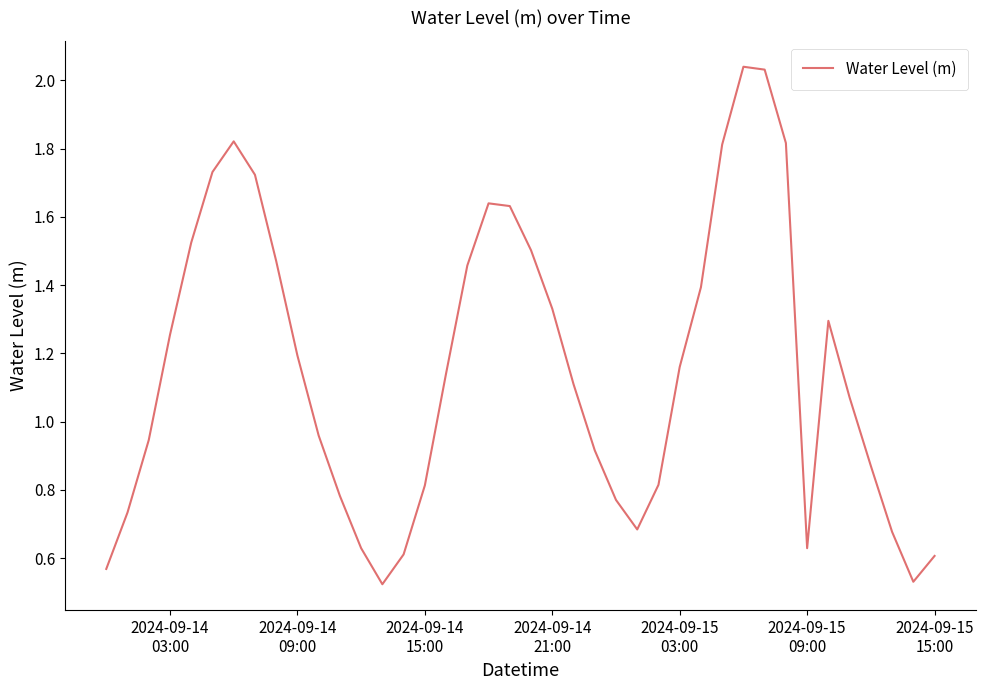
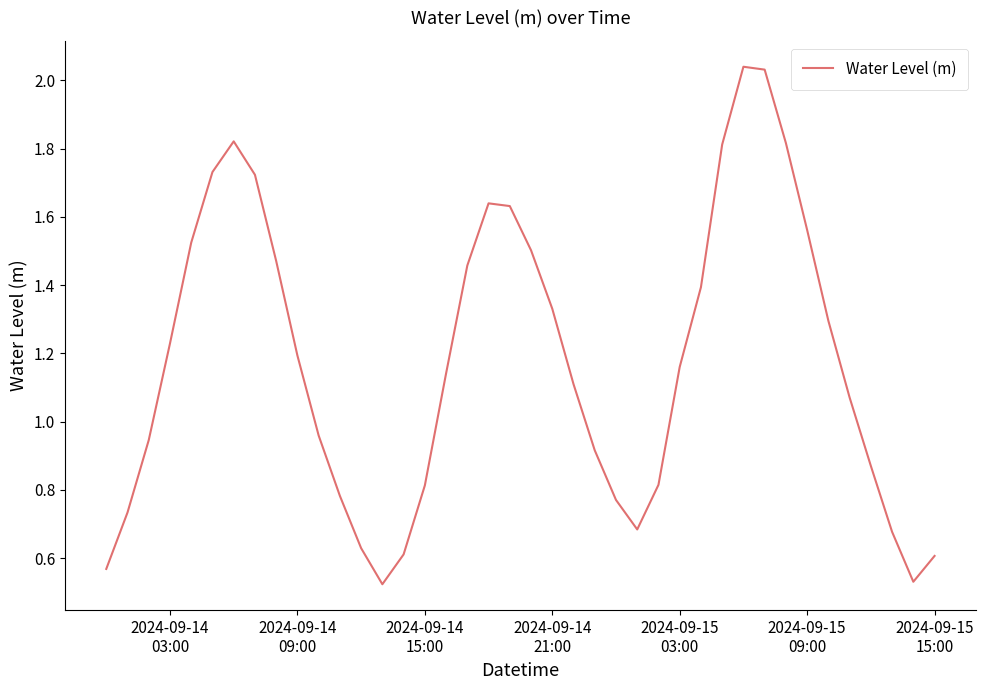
  {
-   "2024-09-14 03:00": 1.25,
+   "2024-09-14 03:00": 1.23,
    "2024-09-14 09:00": 1.19,
    "2024-09-14 15:00": 0.81,
    "2024-09-14 21:00": 1.33,
    "2024-09-15 03:00": 1.16,
-   "2024-09-15 09:00": 0.63,
+   "2024-09-15 09:00": 1.56,
    "2024-09-15 15:00": 0.61
  }
